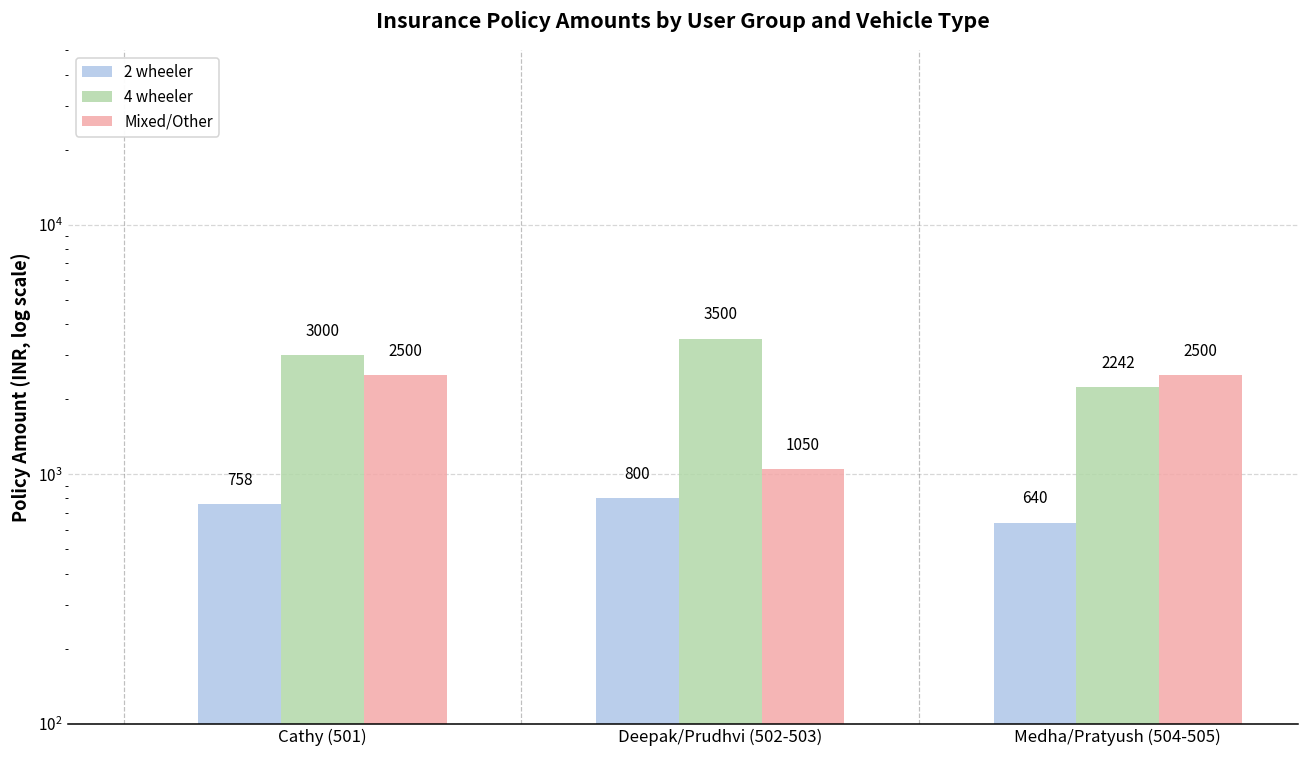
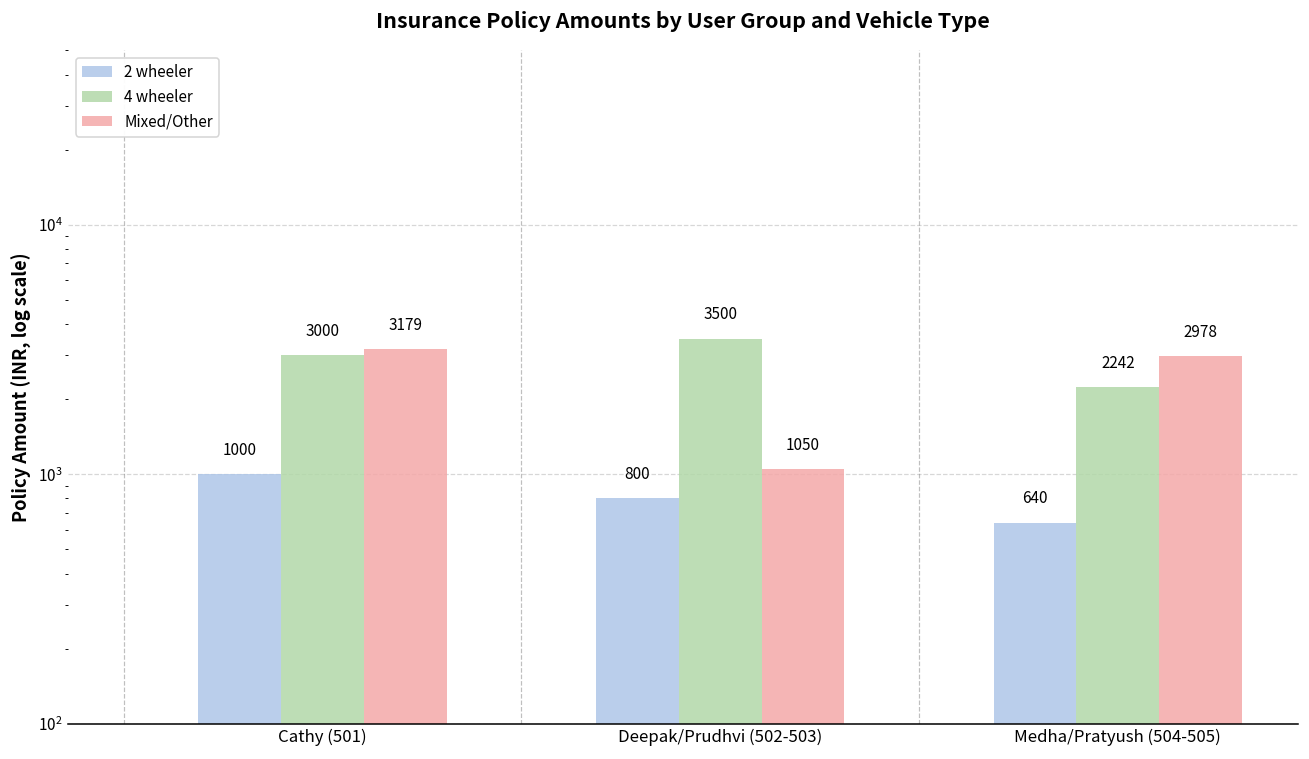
  {
    "2 wheeler": {
-     "Cathy (501)": 758,
+     "Cathy (501)": 1000,
      "Deepak/Prudhvi (502-503)": 800,
      "Medha/Pratyush (504-505)": 640
    },
    "4 wheeler": {
      "Cathy (501)": 3000,
      "Deepak/Prudhvi (502-503)": 3500,
      "Medha/Pratyush (504-505)": 2242
    },
    "Mixed/Other": {
-     "Cathy (501)": 2500,
+     "Cathy (501)": 3179,
      "Deepak/Prudhvi (502-503)": 1050,
-     "Medha/Pratyush (504-505)": 2500
+     "Medha/Pratyush (504-505)": 2978
    }
  }
